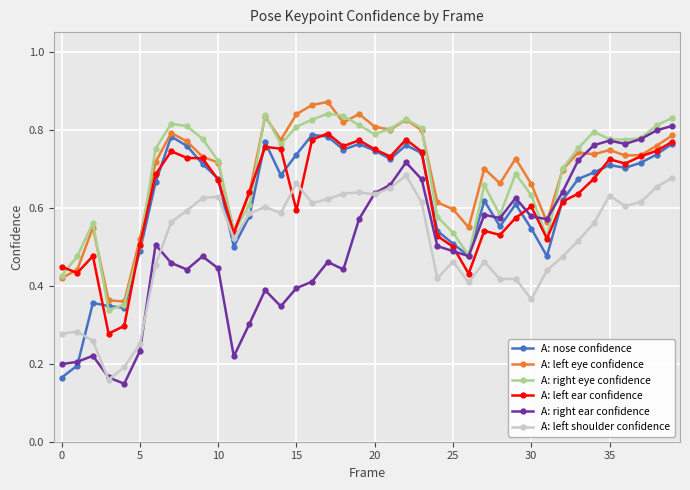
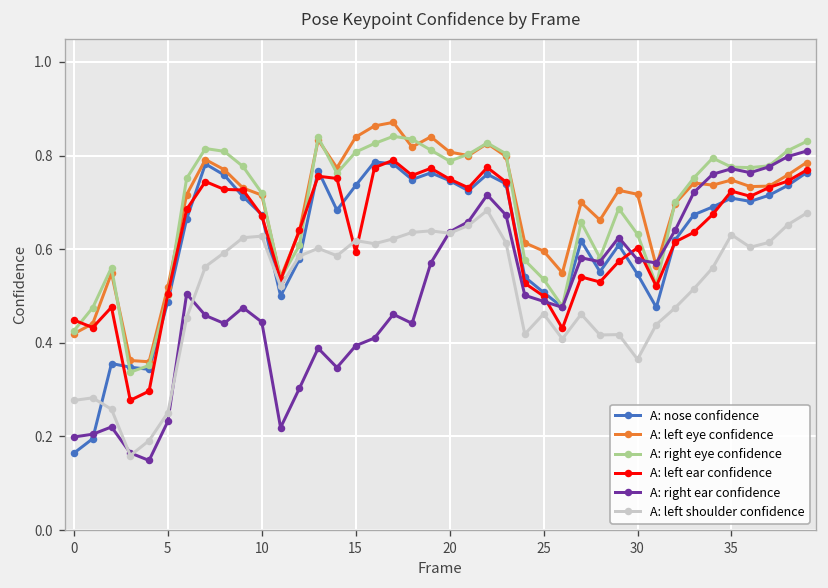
  {
    "A: nose confidence": {
      "0": 0.16,
      "5": 0.49,
      "15": 0.74,
      "25": 0.51,
      "30": 0.55,
      "35": 0.71
    },
    "A: left eye confidence": {
      "5": 0.52,
      "15": 0.84,
      "20": 0.81,
      "25": 0.60,
-     "30": 0.66,
+     "30": 0.72,
      "35": 0.75
    },
    "A: right eye confidence": {
      "15": 0.81,
      "20": 0.79,
      "25": 0.54,
      "30": 0.63
    },
    "A: left ear confidence": {
      "0": 0.45,
      "15": 0.59,
      "25": 0.50,
      "30": 0.60,
      "35": 0.72
    },
    "A: right ear confidence": {
      "0": 0.20,
      "5": 0.23,
      "10": 0.44,
      "15": 0.39,
      "25": 0.49,
      "30": 0.58
    },
    "A: left shoulder confidence": {
      "0": 0.28,
      "5": 0.25,
      "10": 0.63,
-     "15": 0.66,
+     "15": 0.62,
      "25": 0.46,
      "30": 0.36,
      "35": 0.63
    }
  }
